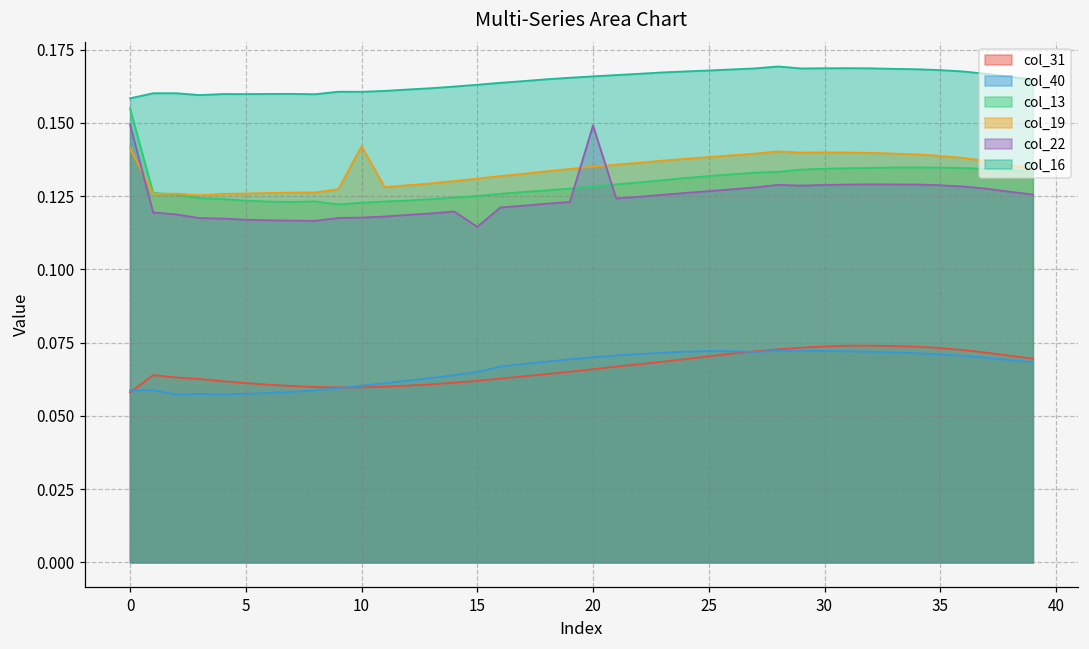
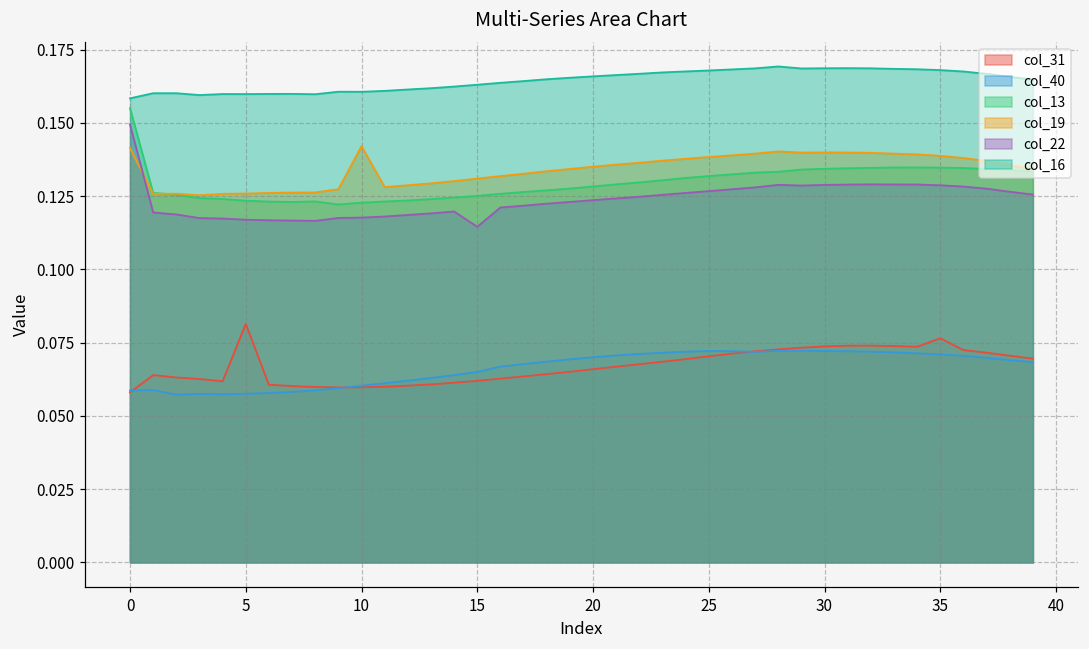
  {
    "col_31": {
-     "5": 0.061,
+     "5": 0.081,
      "15": 0.062,
      "20": 0.066,
      "25": 0.070,
      "30": 0.074,
-     "35": 0.073
+     "35": 0.076
    },
    "col_19": {
      "0": 0.141,
      "5": 0.126,
      "10": 0.142,
      "15": 0.131,
      "20": 0.135,
      "25": 0.138,
      "30": 0.140,
      "35": 0.139
    },
    "col_22": {
      "0": 0.149,
      "5": 0.117,
      "10": 0.118,
      "15": 0.115,
-     "20": 0.149,
+     "20": 0.124,
      "25": 0.127,
      "30": 0.129,
      "35": 0.129
    }
  }
